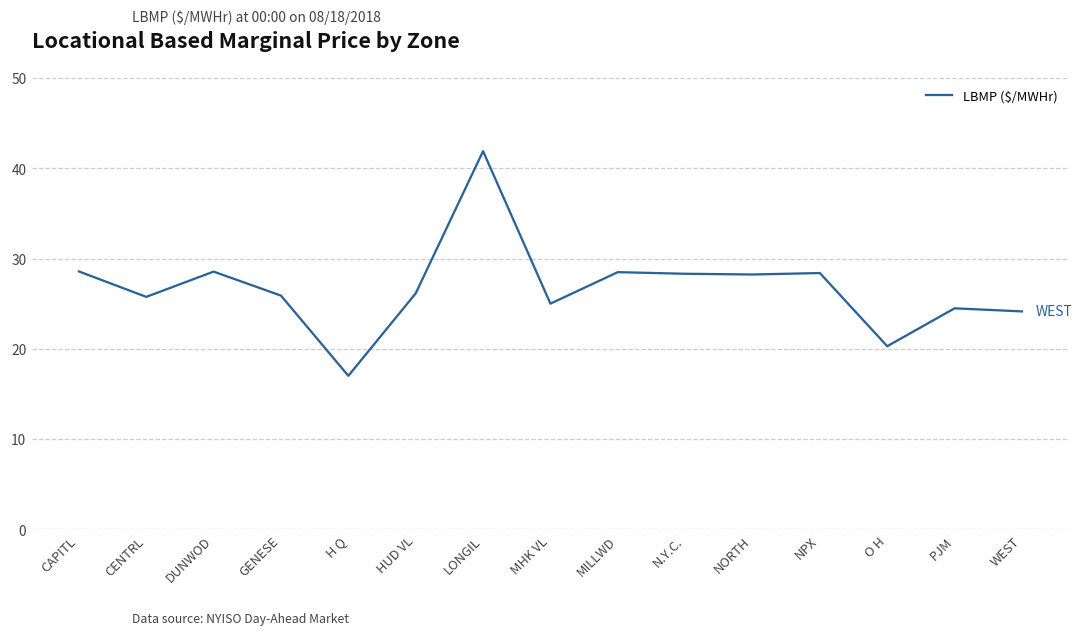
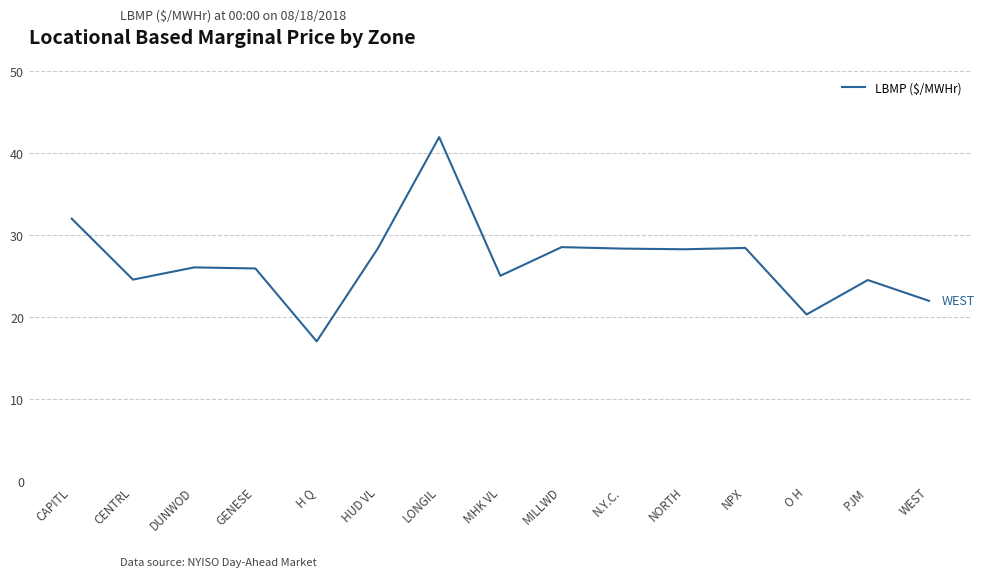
  {
-   "CAPITL": 29,
-   "CENTRL": 26,
-   "DUNWOD": 29,
+   "CAPITL": 32,
+   "CENTRL": 25,
+   "DUNWOD": 26,
    "GENESE": 26,
    "H Q": 17,
-   "HUD VL": 26,
+   "HUD VL": 28,
    "LONGIL": 42,
    "MHK VL": 25,
    "MILLWD": 29,
    "N.Y.C.": 28,
    "NORTH": 28,
    "NPX": 28,
    "O H": 20,
    "PJM": 24,
-   "WEST": 24
+   "WEST": 22
  }
